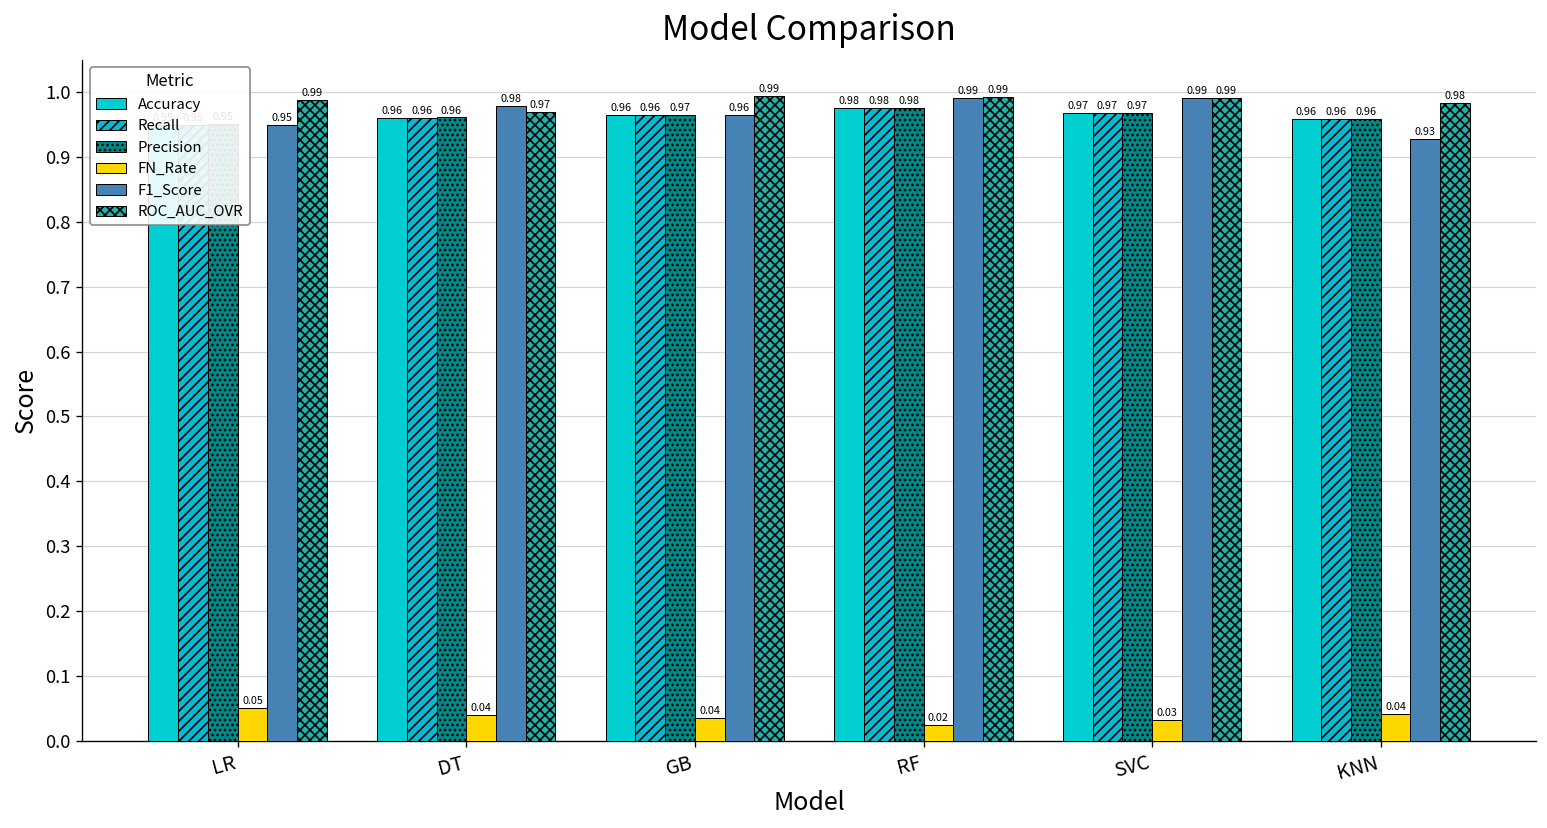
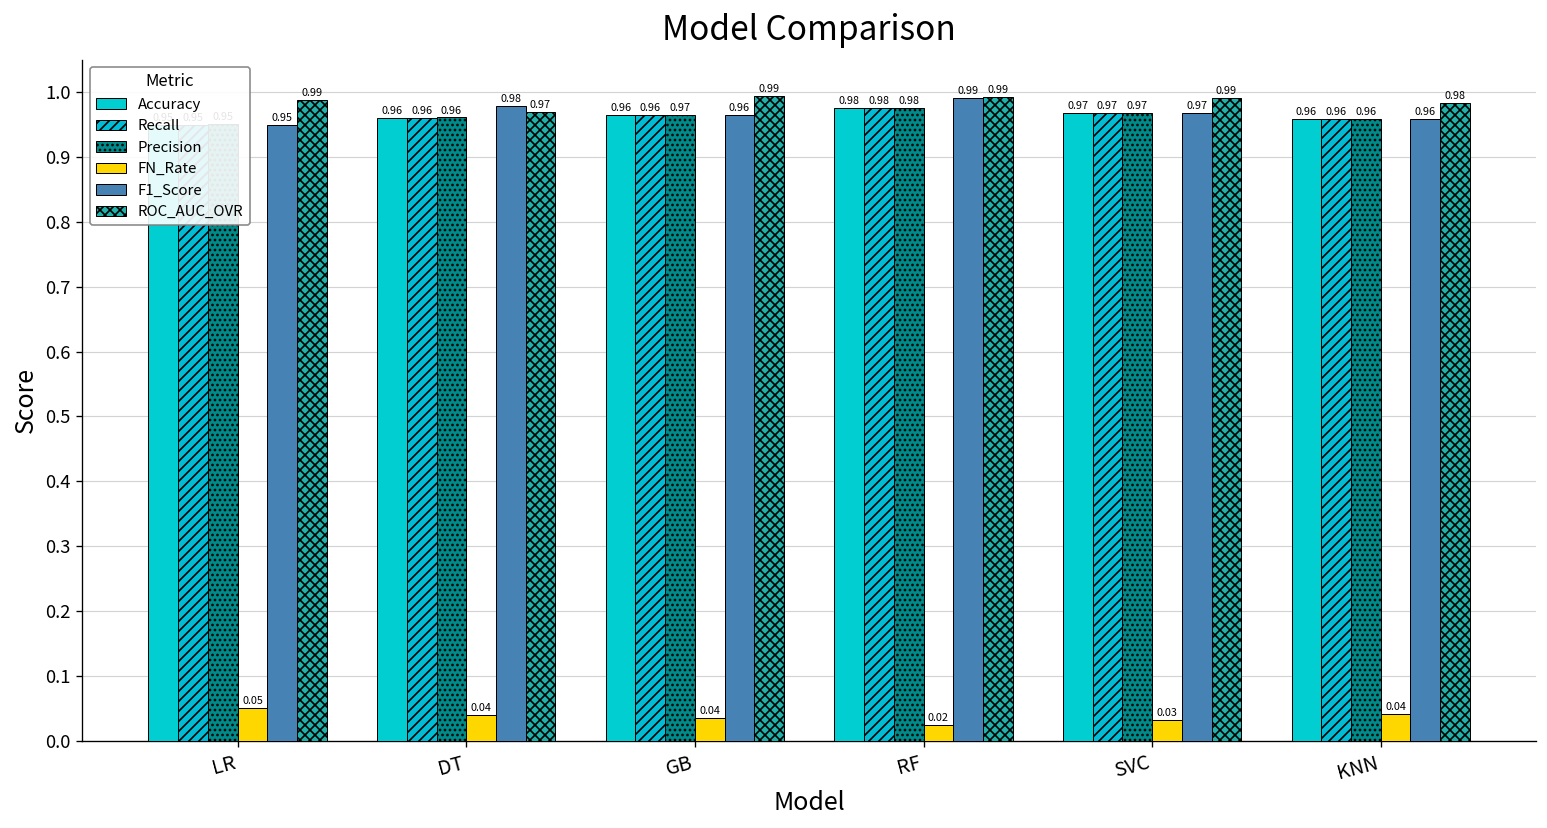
  {
    "FN_Rate": {
      "LR": 0.05,
      "DT": 0.04,
      "GB": 0.04,
      "RF": 0.02,
      "SVC": 0.03,
      "KNN": 0.04
    },
    "F1_Score": {
      "LR": 0.95,
      "DT": 0.98,
      "GB": 0.96,
      "RF": 0.99,
-     "SVC": 0.99,
-     "KNN": 0.93
+     "SVC": 0.97,
+     "KNN": 0.96
    }
  }
